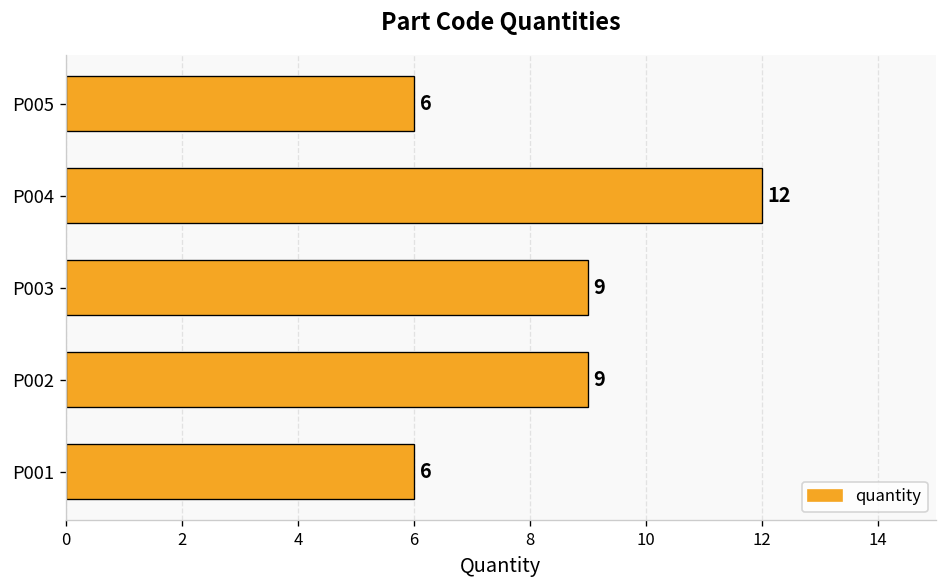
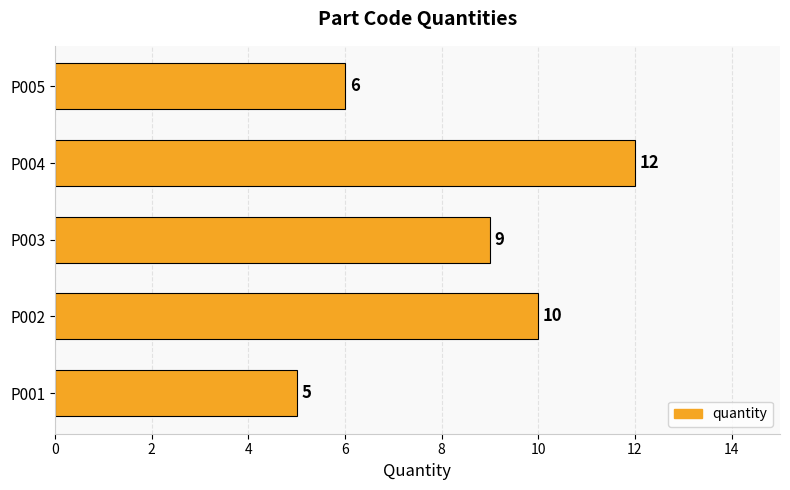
  {
    "P005": 6,
    "P004": 12,
    "P003": 9,
-   "P002": 9,
-   "P001": 6
+   "P002": 10,
+   "P001": 5
  }
